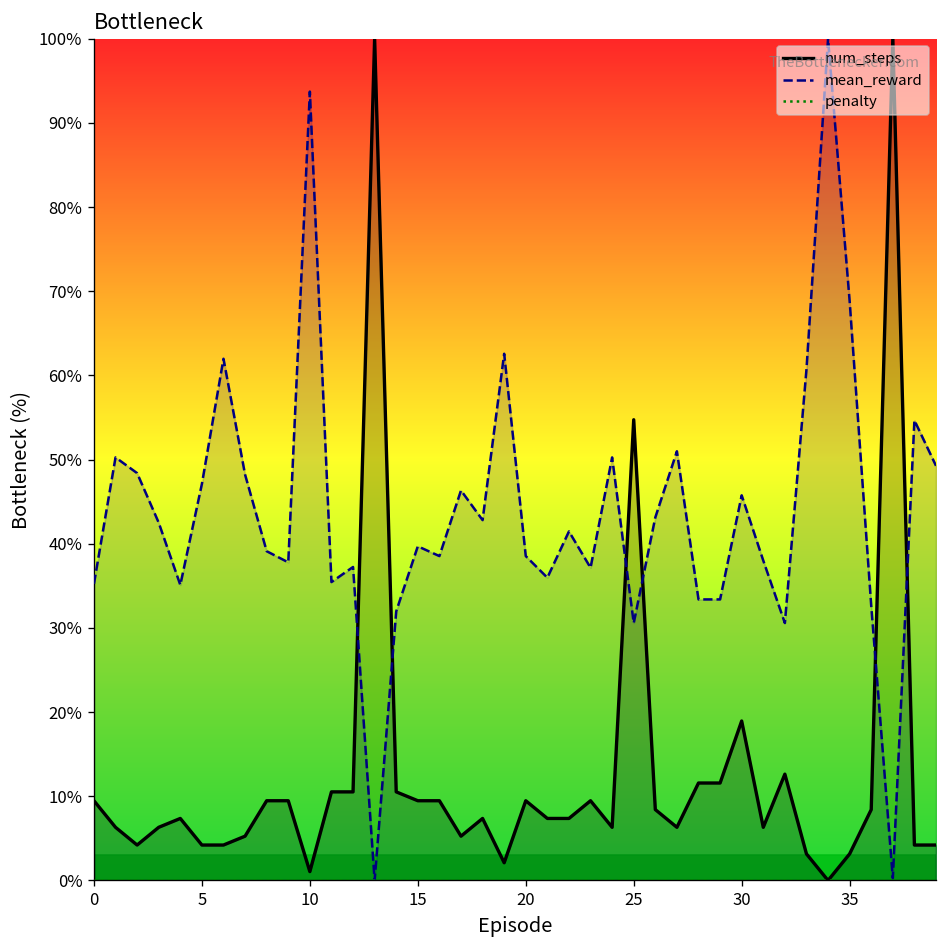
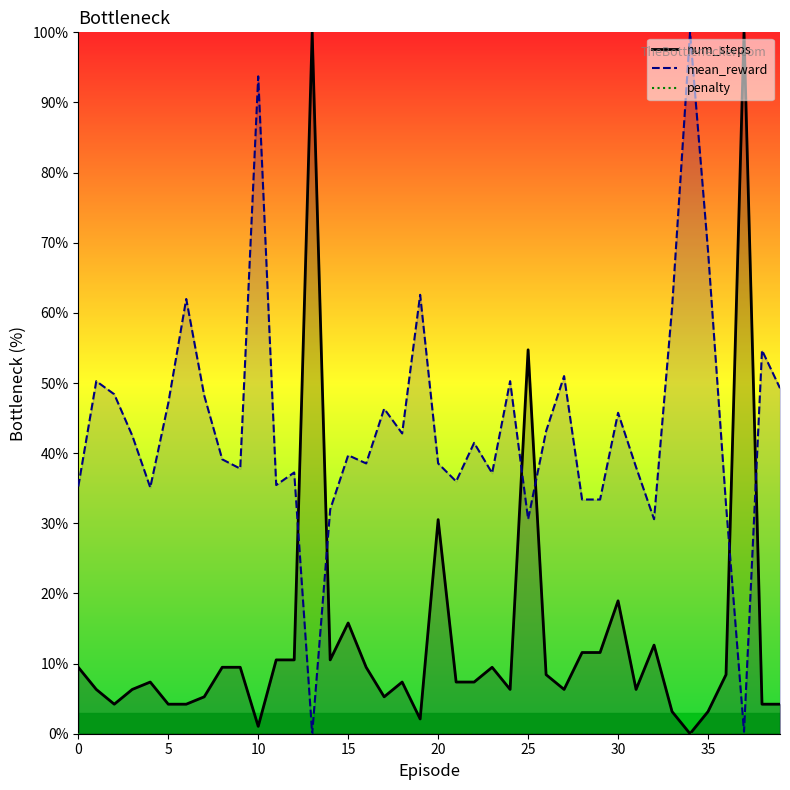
  {
    "num_steps": {
      "0": "9%",
      "5": "4%",
-     "15": "9%",
-     "20": "9%",
+     "15": "16%",
+     "20": "31%",
      "25": "55%",
      "30": "19%",
      "35": "3%"
    }
  }
